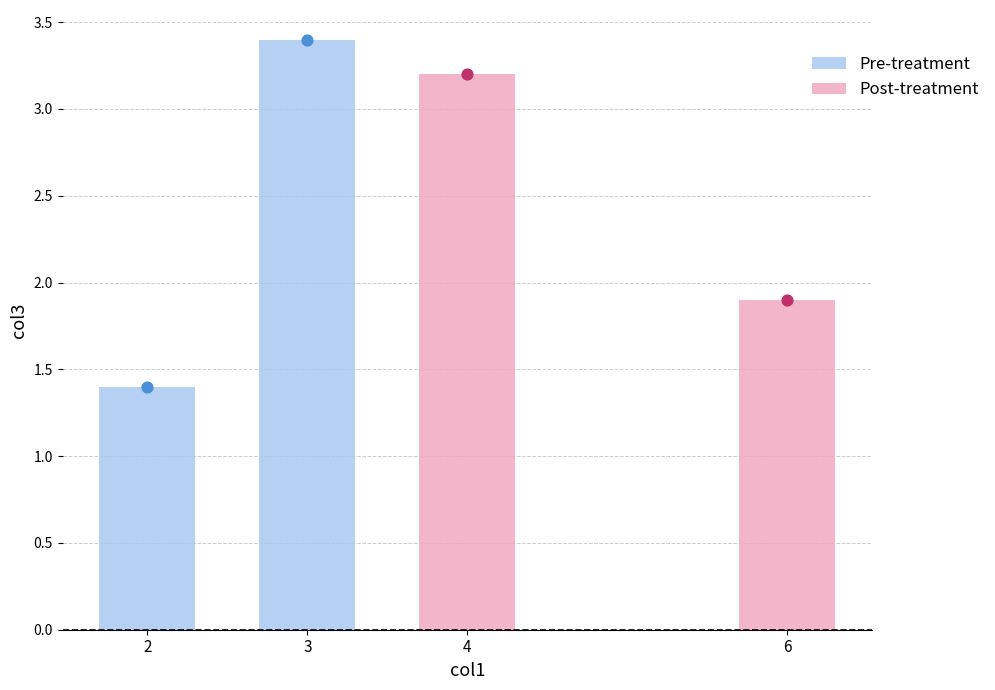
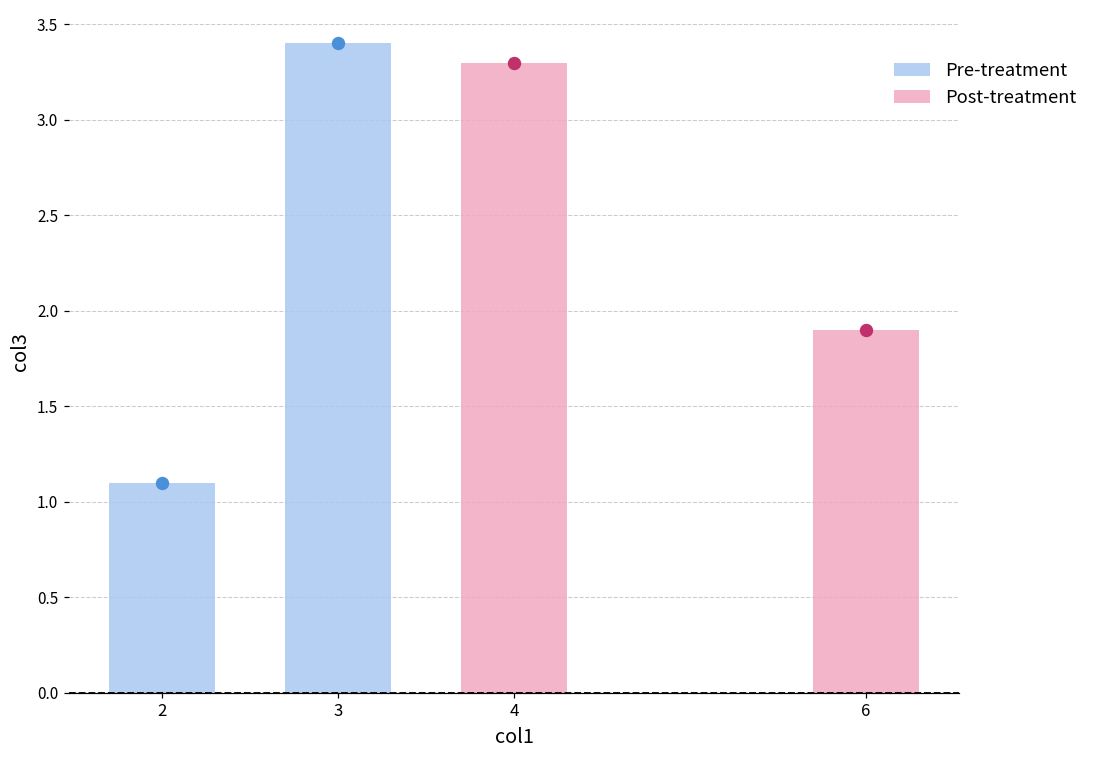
  {
    "Pre-treatment": {
-     "2": 1.4,
+     "2": 1.1,
      "3": 3.4
    },
    "Post-treatment": {
-     "4": 3.2,
+     "4": 3.3,
      "6": 1.9
    }
  }
